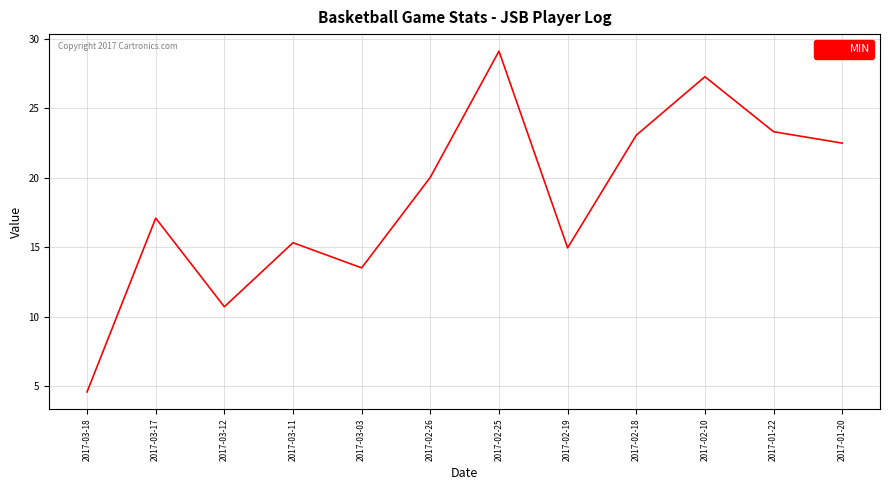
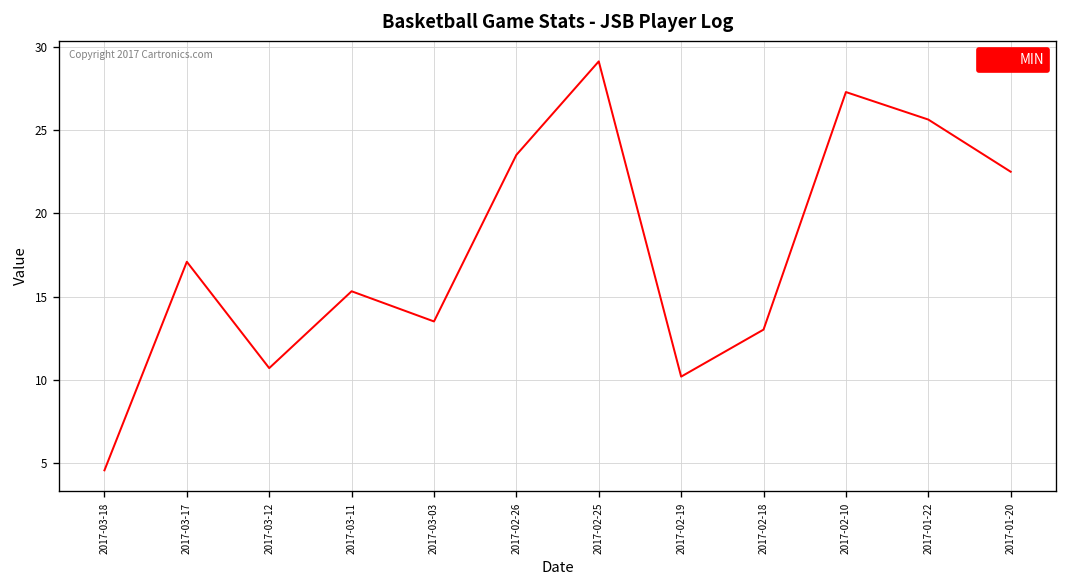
  {
    "2017-03-18": 4.6,
    "2017-03-17": 17.1,
    "2017-03-12": 10.7,
    "2017-03-11": 15.3,
    "2017-03-03": 13.5,
-   "2017-02-26": 20.0,
+   "2017-02-26": 23.5,
    "2017-02-25": 29.1,
-   "2017-02-19": 15.0,
-   "2017-02-18": 23.1,
+   "2017-02-19": 10.2,
+   "2017-02-18": 13.0,
    "2017-02-10": 27.3,
-   "2017-01-22": 23.3,
+   "2017-01-22": 25.6,
    "2017-01-20": 22.5
  }
